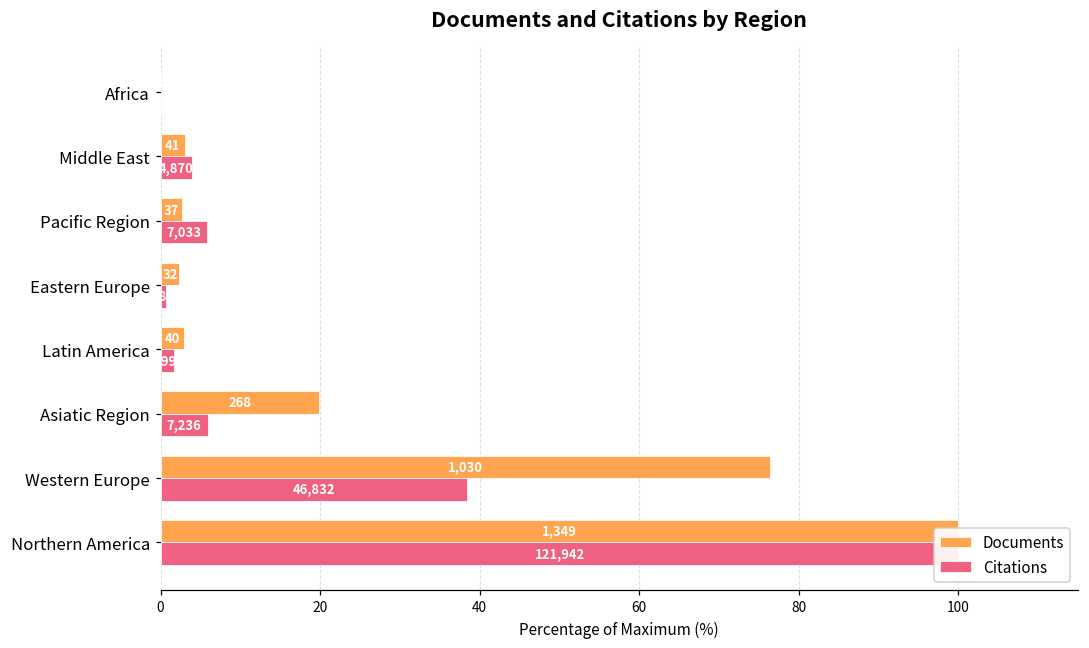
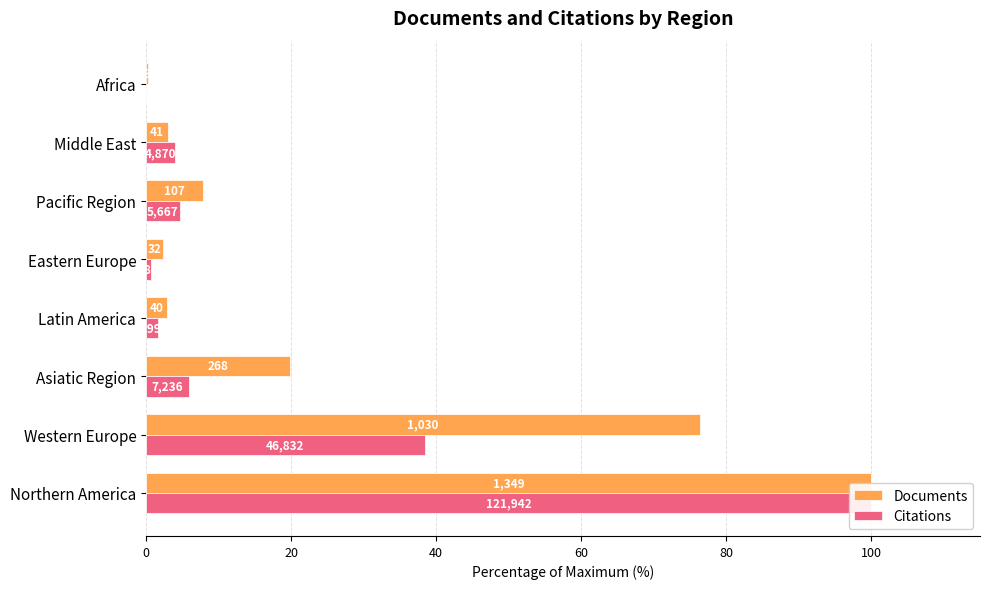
  {
    "Documents": {
-     "Pacific Region": "37"
+     "Pacific Region": "107"
    },
    "Citations": {
-     "Pacific Region": "7,033"
+     "Pacific Region": "5,667"
    }
  }
